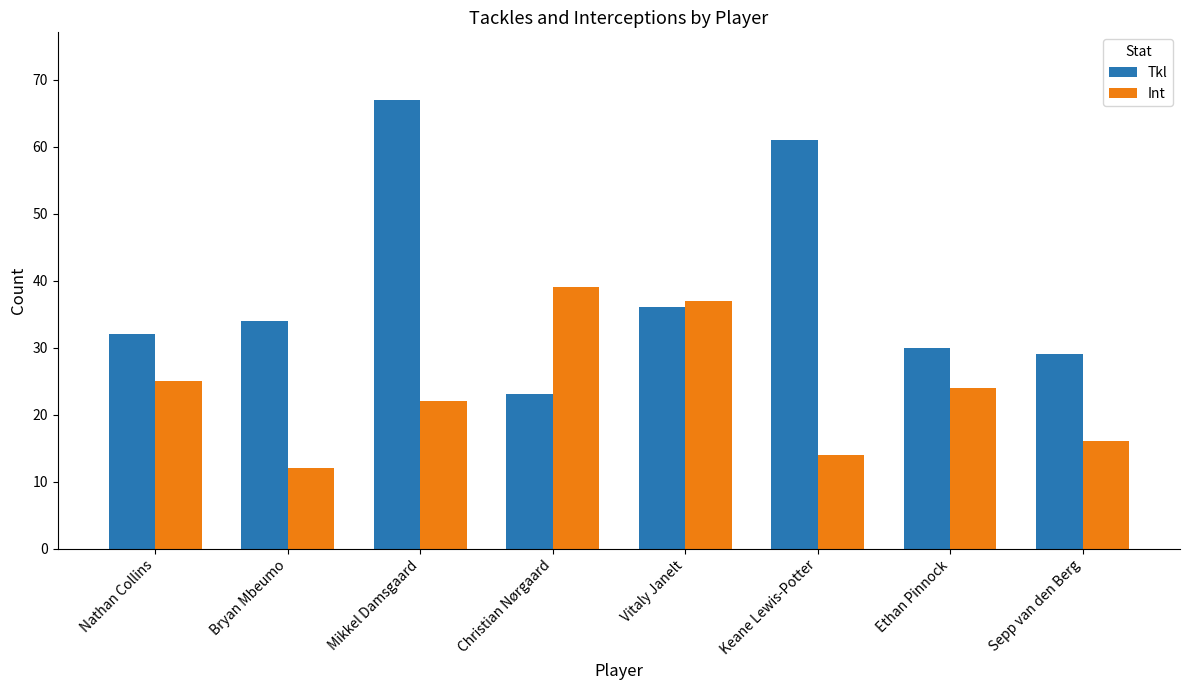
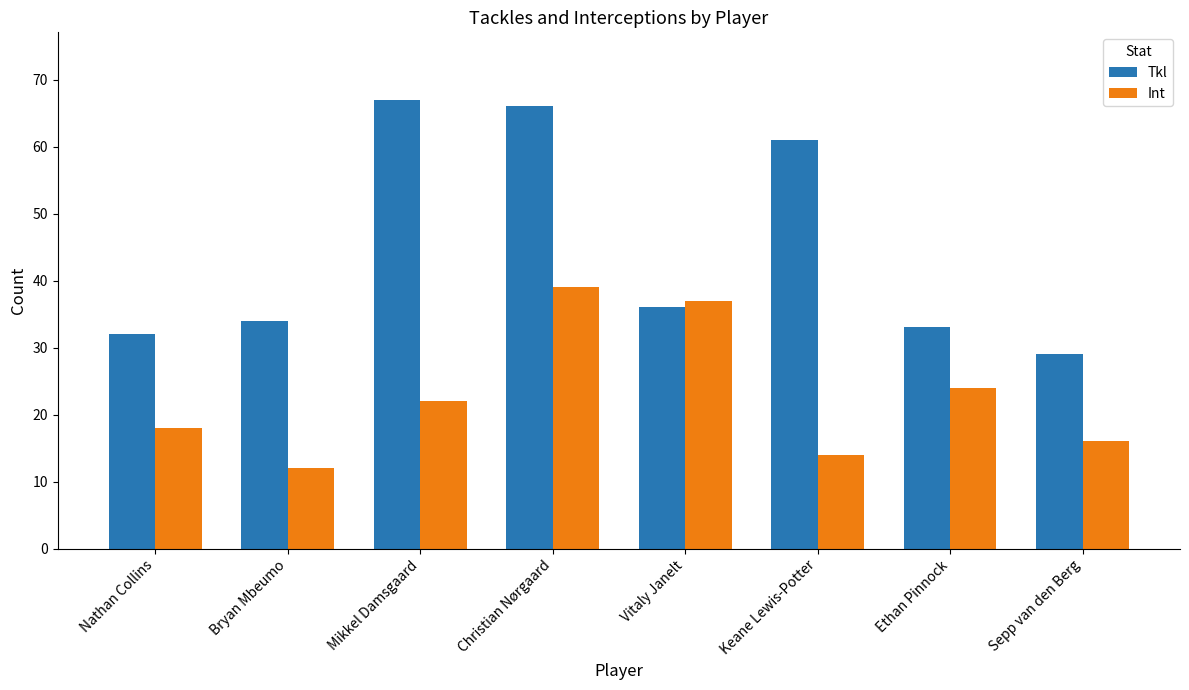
  {
    "Tkl": {
      "Nathan Collins": 32,
      "Bryan Mbeumo": 34,
      "Mikkel Damsgaard": 67,
-     "Christian Nørgaard": 23,
+     "Christian Nørgaard": 66,
      "Vitaly Janelt": 36,
      "Keane Lewis-Potter": 61,
-     "Ethan Pinnock": 30,
+     "Ethan Pinnock": 33,
      "Sepp van den Berg": 29
    },
    "Int": {
-     "Nathan Collins": 25,
+     "Nathan Collins": 18,
      "Bryan Mbeumo": 12,
      "Mikkel Damsgaard": 22,
      "Christian Nørgaard": 39,
      "Vitaly Janelt": 37,
      "Keane Lewis-Potter": 14,
      "Ethan Pinnock": 24,
      "Sepp van den Berg": 16
    }
  }
